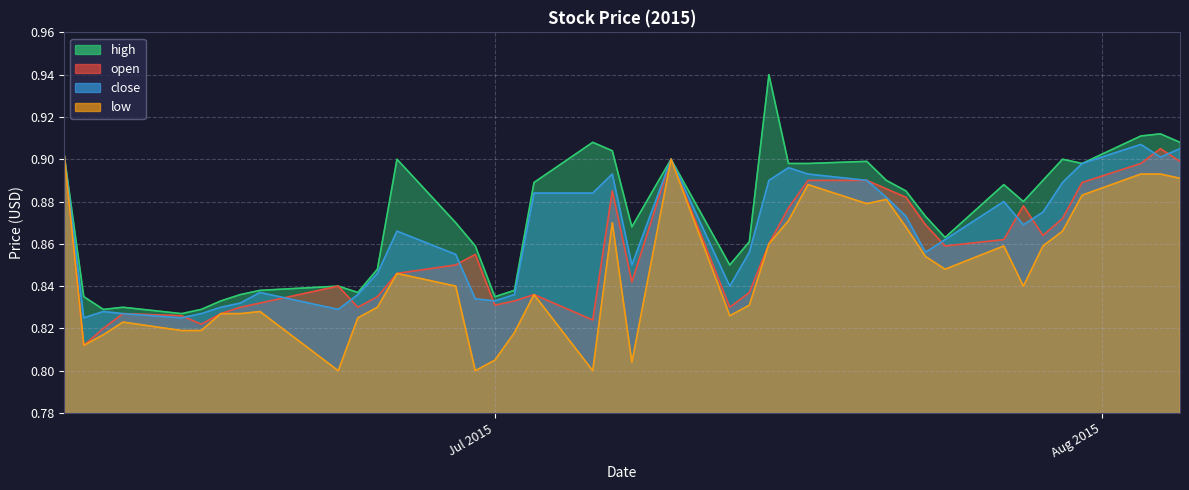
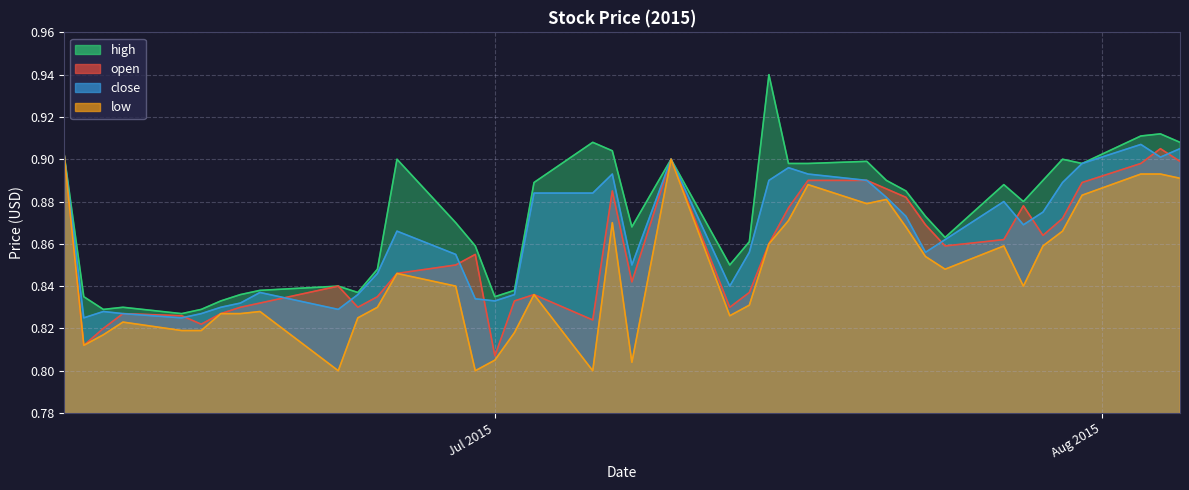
  {
    "high": {
      "Jul 2015": 0.835
    },
    "open": {
-     "Jul 2015": 0.831
+     "Jul 2015": 0.807
    },
    "close": {
      "Jul 2015": 0.833
    },
    "low": {
      "Jul 2015": 0.805
    }
  }
